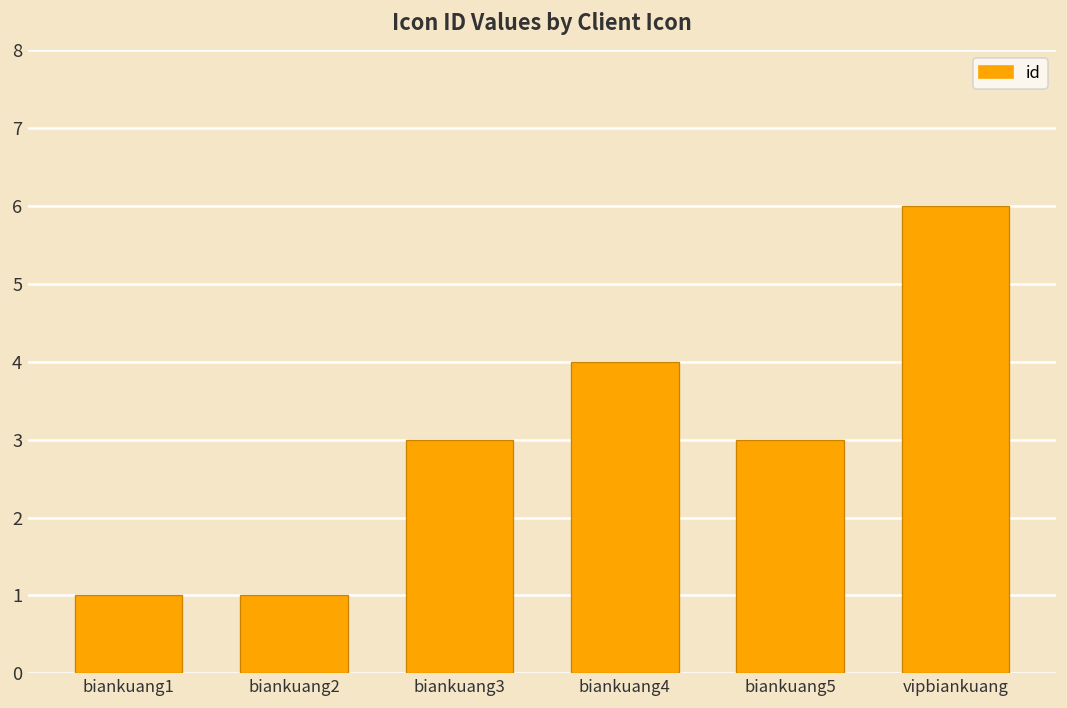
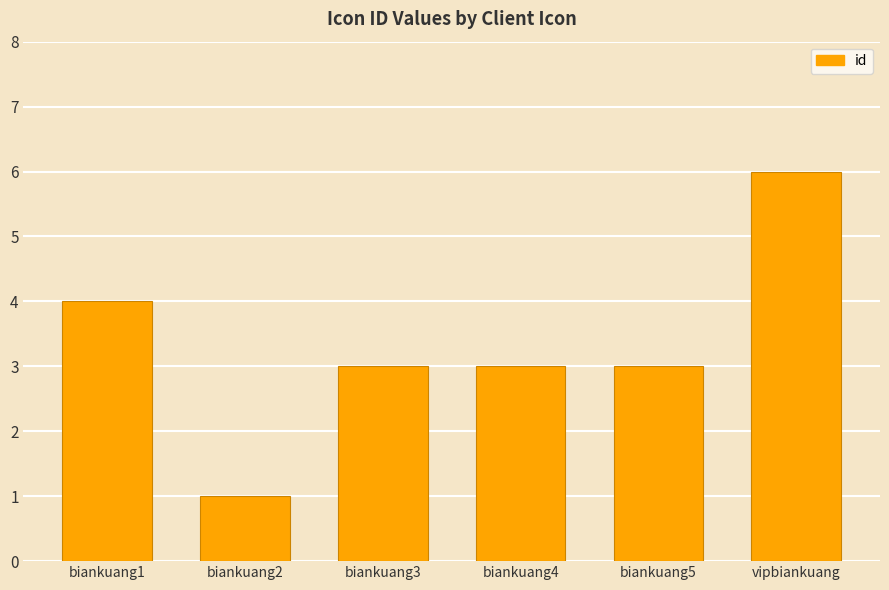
  {
-   "biankuang1": 1,
+   "biankuang1": 4,
    "biankuang2": 1,
    "biankuang3": 3,
-   "biankuang4": 4,
+   "biankuang4": 3,
    "biankuang5": 3,
    "vipbiankuang": 6
  }
